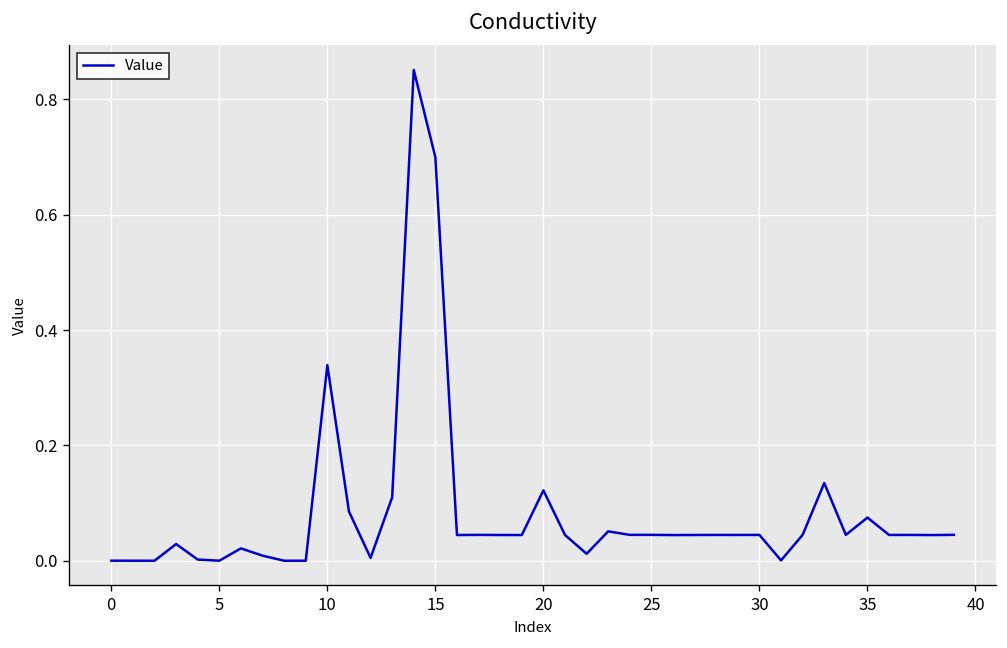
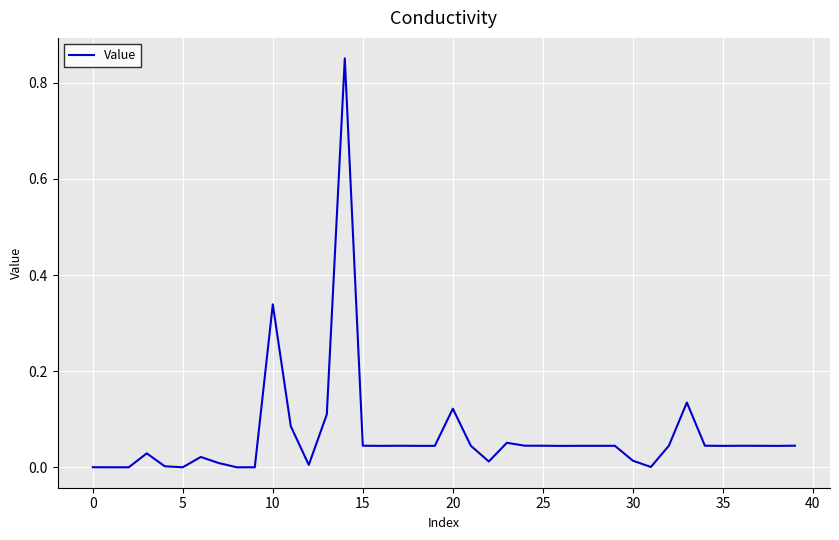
  {
    "0": 0.00,
    "5": 0.00,
    "10": 0.34,
-   "15": 0.70,
+   "15": 0.04,
    "20": 0.12,
    "25": 0.04,
-   "30": 0.04,
-   "35": 0.07
+   "30": 0.01,
+   "35": 0.04
  }
